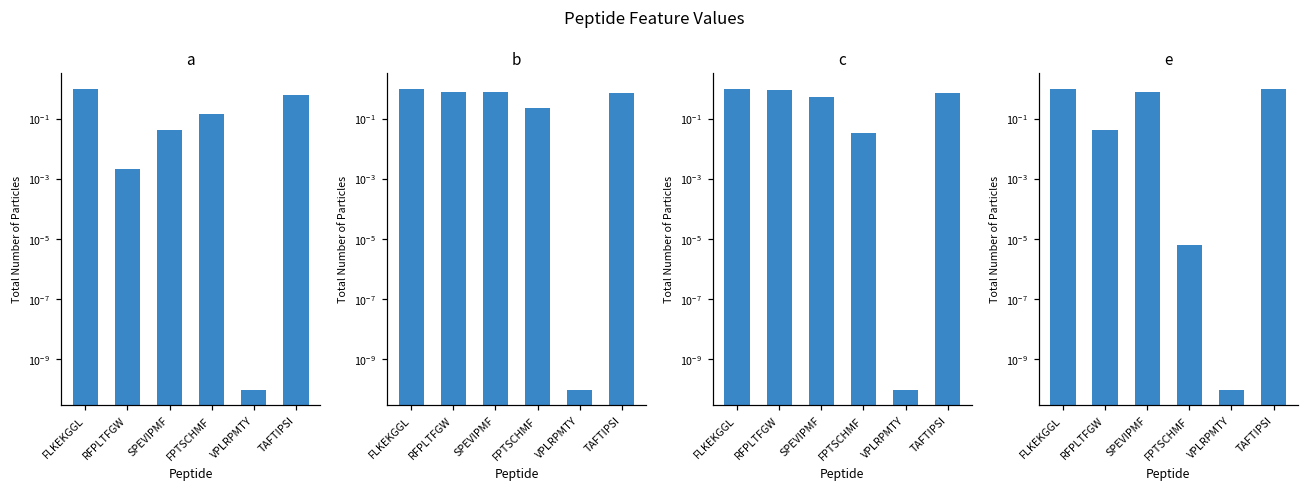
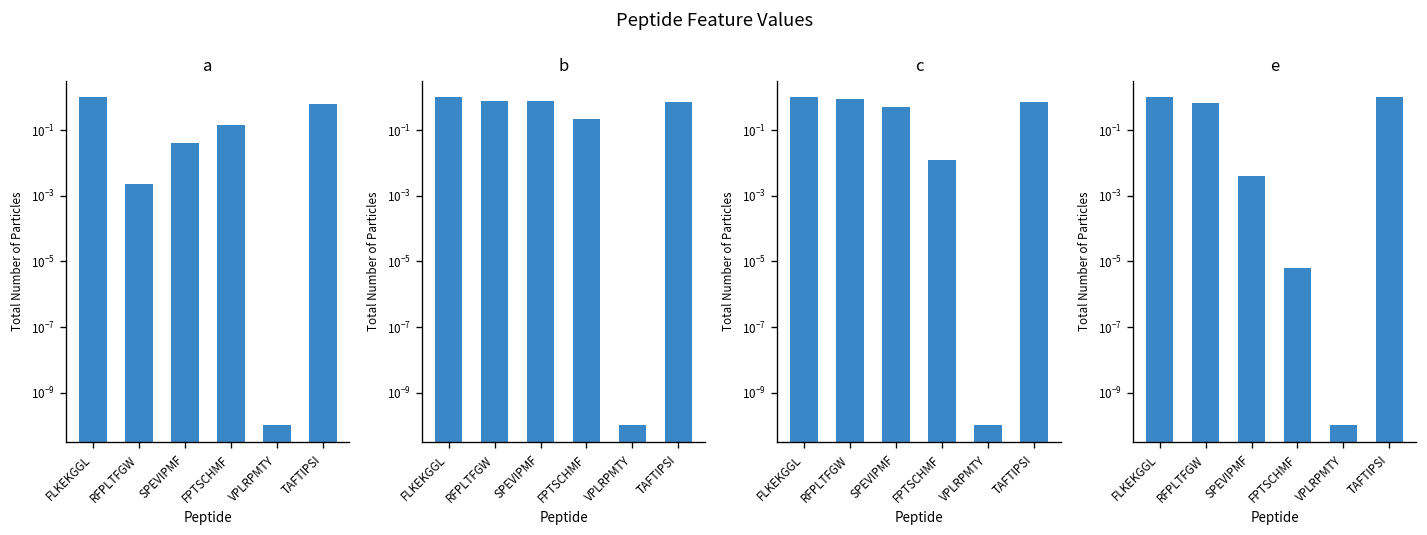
  {
    "a": {
      "FLKEKGGL": 1.0,
      "RFPLTFGW": 0.002,
      "SPEVIPMF": 0.04,
      "FPTSCHMF": 0.1,
      "VPLRPMTY": 0.00000000010,
      "TAFTIPSI": 0.6
    },
    "b": {
      "FLKEKGGL": 1.0,
      "RFPLTFGW": 0.7,
      "SPEVIPMF": 0.8,
      "FPTSCHMF": 0.2,
      "VPLRPMTY": 0.00000000010,
      "TAFTIPSI": 0.7
    },
    "c": {
      "FLKEKGGL": 1.0,
      "RFPLTFGW": 0.9,
      "SPEVIPMF": 0.5,
-     "FPTSCHMF": 0.03,
+     "FPTSCHMF": 0.01,
      "VPLRPMTY": 0.00000000010,
      "TAFTIPSI": 0.7
    },
    "e": {
      "FLKEKGGL": 1.0,
-     "RFPLTFGW": 0.04,
-     "SPEVIPMF": 0.8,
+     "RFPLTFGW": 0.7,
+     "SPEVIPMF": 0.004,
      "FPTSCHMF": 0.000006,
      "VPLRPMTY": 0.00000000010,
      "TAFTIPSI": 1.0
    }
  }
